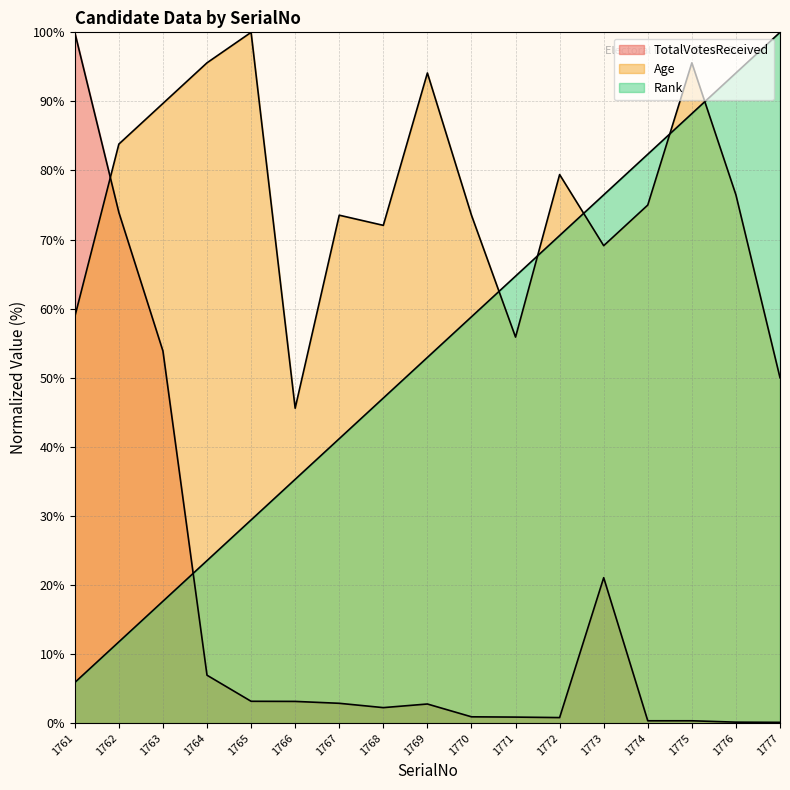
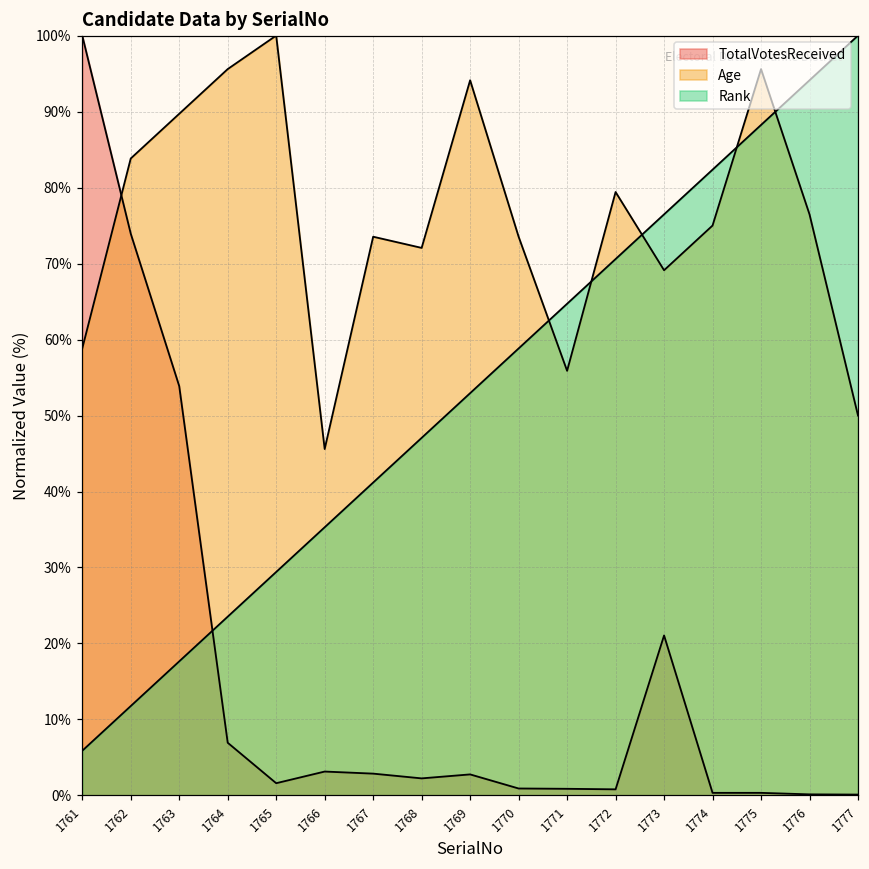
  {
    "TotalVotesReceived": {
      "1761": "100%",
      "1762": "74%",
      "1763": "54%",
      "1764": "7%",
-     "1765": "3%",
+     "1765": "2%",
      "1766": "3%",
      "1767": "3%",
      "1768": "2%",
      "1769": "3%",
      "1770": "1%",
      "1771": "1%",
      "1772": "1%",
      "1773": "21%",
      "1774": "0%",
      "1775": "0%",
      "1776": "0%",
      "1777": "0%"
    },
    "Age": {
      "1761": "59%",
      "1762": "84%",
      "1763": "90%",
      "1764": "96%",
      "1765": "100%",
      "1766": "46%",
      "1767": "74%",
      "1768": "72%",
      "1769": "94%",
      "1770": "74%",
      "1771": "56%",
      "1772": "79%",
      "1773": "69%",
      "1774": "75%",
      "1776": "76%",
      "1777": "50%"
    },
    "Rank": {
      "1761": "6%",
      "1762": "12%",
      "1763": "18%",
      "1764": "24%",
      "1765": "29%",
      "1766": "35%",
      "1767": "41%",
      "1768": "47%",
      "1769": "53%",
      "1770": "59%",
      "1771": "65%",
      "1772": "71%",
      "1773": "76%",
      "1774": "82%",
      "1775": "88%",
      "1777": "100%"
    }
  }
